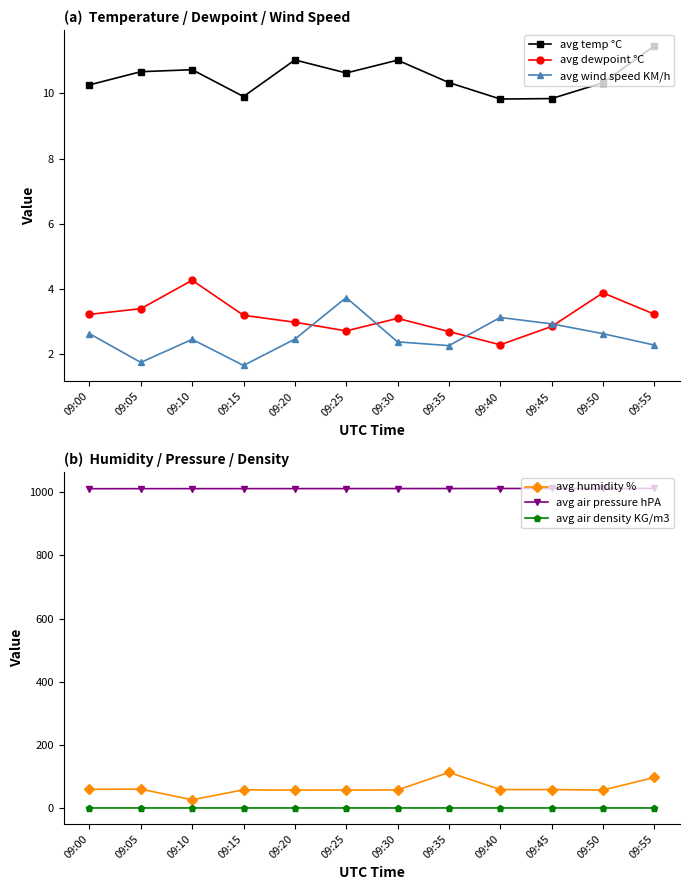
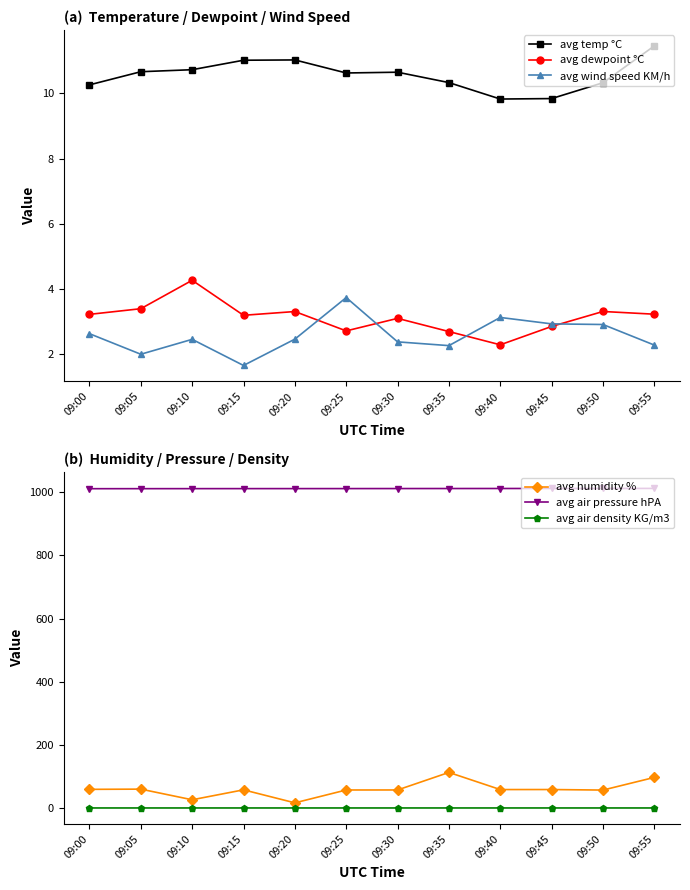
  {
    "(a) Temperature / Dewpoint / Wind Speed": {
      "avg temp °C": {
        "09:00": 10.3,
        "09:05": 10.7,
        "09:10": 10.7,
-       "09:15": 9.9,
+       "09:15": 11.0,
        "09:20": 11.0,
        "09:25": 10.6,
-       "09:30": 11.0,
+       "09:30": 10.6,
        "09:35": 10.3,
        "09:40": 9.8,
        "09:45": 9.8
      },
      "avg dewpoint °C": {
        "09:00": 3.2,
        "09:05": 3.4,
        "09:10": 4.3,
        "09:15": 3.2,
-       "09:20": 3.0,
+       "09:20": 3.3,
        "09:25": 2.7,
        "09:30": 3.1,
        "09:35": 2.7,
        "09:40": 2.3,
        "09:45": 2.9,
-       "09:50": 3.9,
+       "09:50": 3.3,
        "09:55": 3.2
      },
      "avg wind speed KM/h": {
        "09:00": 2.6,
-       "09:05": 1.8,
+       "09:05": 2.0,
        "09:10": 2.5,
        "09:15": 1.7,
        "09:20": 2.5,
        "09:25": 3.7,
        "09:30": 2.4,
        "09:35": 2.3,
        "09:40": 3.1,
        "09:45": 2.9,
-       "09:50": 2.6,
+       "09:50": 2.9,
        "09:55": 2.3
      }
    },
    "(b) Humidity / Pressure / Density": {
      "avg humidity %": {
        "09:00": 60,
        "09:05": 60,
        "09:10": 30,
        "09:15": 60,
-       "09:20": 60,
+       "09:20": 20,
        "09:25": 60,
        "09:30": 60,
        "09:35": 110,
        "09:40": 60,
        "09:45": 60,
        "09:50": 60,
        "09:55": 100
      },
      "avg air pressure hPA": {
        "09:00": 1010,
        "09:05": 1010,
        "09:10": 1010,
        "09:15": 1010,
        "09:20": 1010,
        "09:25": 1010,
        "09:30": 1010,
        "09:35": 1010,
        "09:40": 1010
      },
      "avg air density KG/m3": {
        "09:00": 0,
        "09:05": 0,
        "09:10": 0,
        "09:15": 0,
        "09:20": 0,
        "09:25": 0,
        "09:30": 0,
        "09:35": 0,
        "09:40": 0,
        "09:45": 0,
        "09:50": 0,
        "09:55": 0
      }
    }
  }
